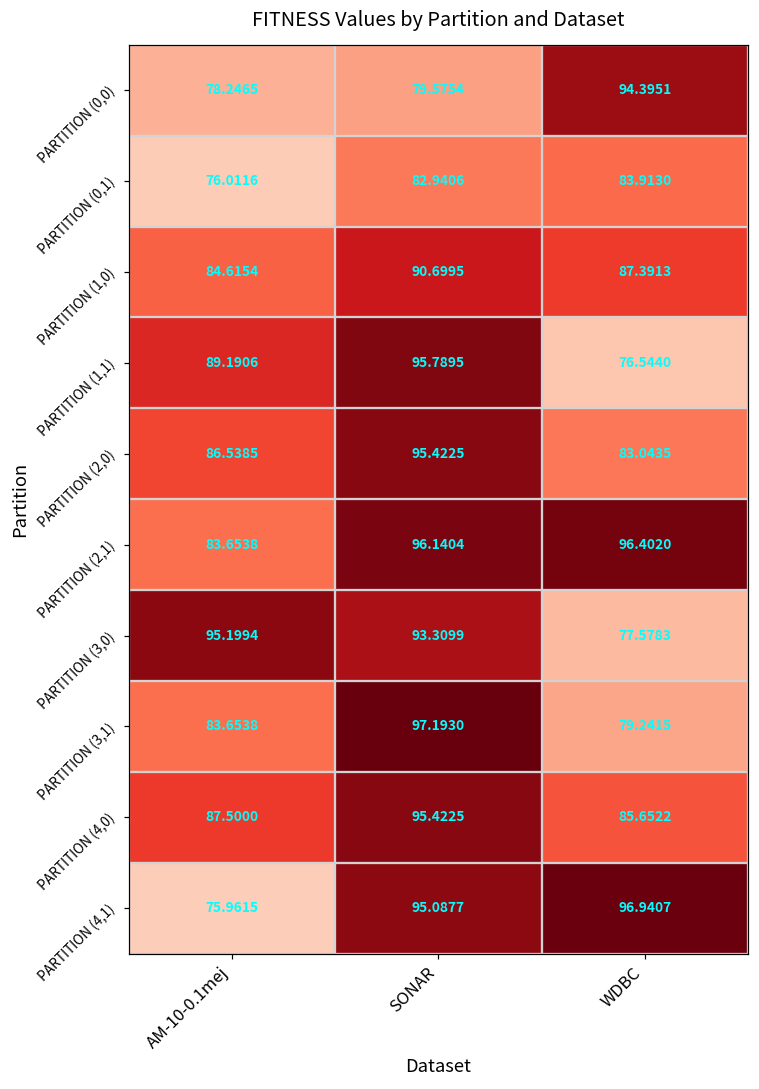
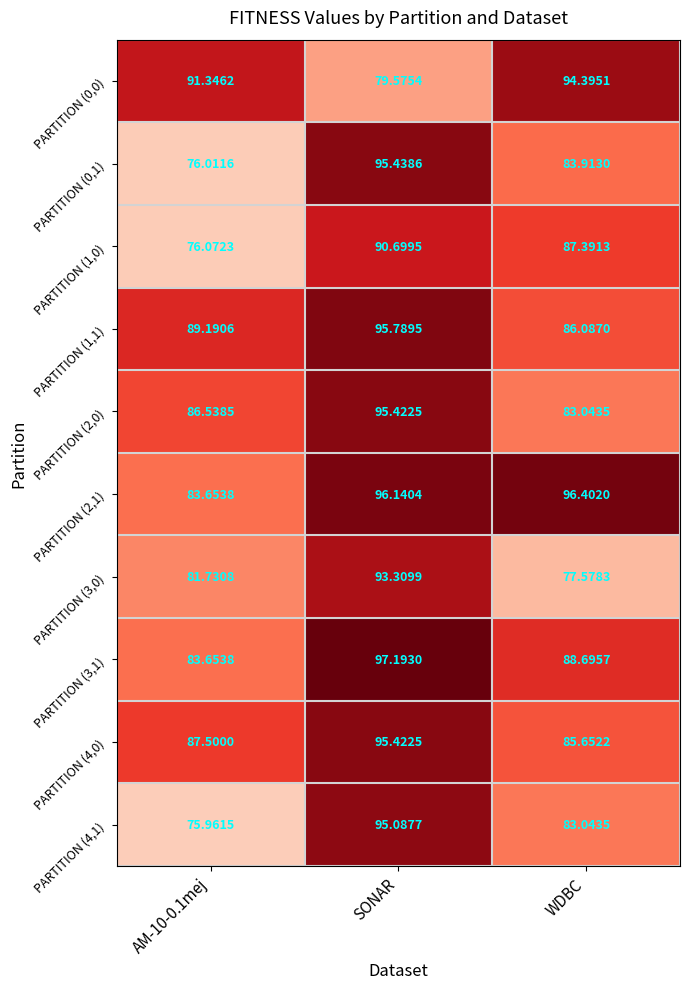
  {
    "PARTITION (0,0)": {
-     "AM-10-0.1mej": 78.2465,
+     "AM-10-0.1mej": 91.3462,
      "SONAR": 79.5754,
      "WDBC": 94.3951
    },
    "PARTITION (0,1)": {
      "AM-10-0.1mej": 76.0116,
-     "SONAR": 82.9406,
+     "SONAR": 95.4386,
      "WDBC": 83.9130
    },
    "PARTITION (1,0)": {
-     "AM-10-0.1mej": 84.6154,
+     "AM-10-0.1mej": 76.0723,
      "SONAR": 90.6995,
      "WDBC": 87.3913
    },
    "PARTITION (1,1)": {
      "AM-10-0.1mej": 89.1906,
      "SONAR": 95.7895,
-     "WDBC": 76.5440
+     "WDBC": 86.0870
    },
    "PARTITION (2,0)": {
      "AM-10-0.1mej": 86.5385,
      "SONAR": 95.4225,
      "WDBC": 83.0435
    },
    "PARTITION (2,1)": {
      "AM-10-0.1mej": 83.6538,
      "SONAR": 96.1404,
      "WDBC": 96.4020
    },
    "PARTITION (3,0)": {
-     "AM-10-0.1mej": 95.1994,
+     "AM-10-0.1mej": 81.7308,
      "SONAR": 93.3099,
      "WDBC": 77.5783
    },
    "PARTITION (3,1)": {
      "AM-10-0.1mej": 83.6538,
      "SONAR": 97.1930,
-     "WDBC": 79.2415
+     "WDBC": 88.6957
    },
    "PARTITION (4,0)": {
      "AM-10-0.1mej": 87.5000,
      "SONAR": 95.4225,
      "WDBC": 85.6522
    },
    "PARTITION (4,1)": {
      "AM-10-0.1mej": 75.9615,
      "SONAR": 95.0877,
-     "WDBC": 96.9407
+     "WDBC": 83.0435
    }
  }
